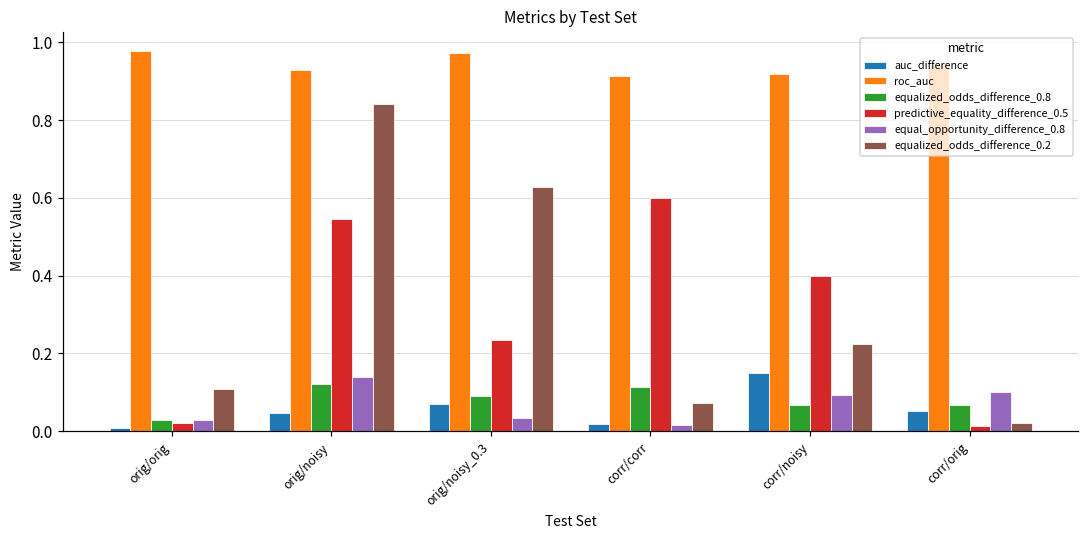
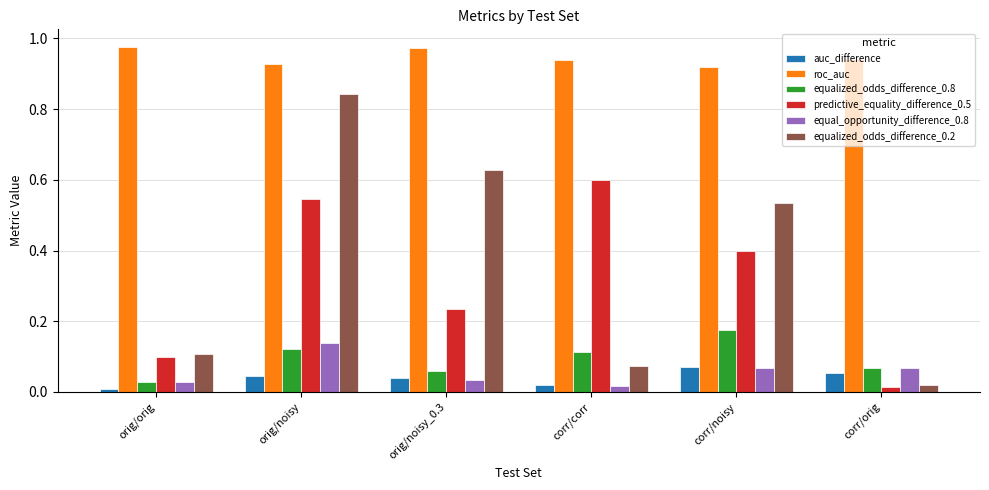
  {
    "auc_difference": {
      "orig/orig": 0.01,
      "orig/noisy": 0.05,
-     "orig/noisy_0.3": 0.07,
+     "orig/noisy_0.3": 0.04,
      "corr/corr": 0.02,
-     "corr/noisy": 0.15,
+     "corr/noisy": 0.07,
      "corr/orig": 0.05
    },
    "roc_auc": {
      "orig/orig": 0.98,
      "orig/noisy": 0.93,
      "orig/noisy_0.3": 0.97,
-     "corr/corr": 0.91,
+     "corr/corr": 0.94,
      "corr/noisy": 0.92
    },
    "equalized_odds_difference_0.8": {
      "orig/orig": 0.03,
      "orig/noisy": 0.12,
-     "orig/noisy_0.3": 0.09,
+     "orig/noisy_0.3": 0.06,
      "corr/corr": 0.11,
-     "corr/noisy": 0.07,
+     "corr/noisy": 0.17,
      "corr/orig": 0.07
    },
    "predictive_equality_difference_0.5": {
-     "orig/orig": 0.02,
+     "orig/orig": 0.10,
      "orig/noisy": 0.55,
      "orig/noisy_0.3": 0.23,
      "corr/corr": 0.60,
      "corr/noisy": 0.40,
      "corr/orig": 0.01
    },
    "equal_opportunity_difference_0.8": {
      "orig/orig": 0.03,
      "orig/noisy": 0.14,
      "orig/noisy_0.3": 0.03,
      "corr/corr": 0.02,
-     "corr/noisy": 0.09,
-     "corr/orig": 0.10
+     "corr/noisy": 0.07,
+     "corr/orig": 0.07
    },
    "equalized_odds_difference_0.2": {
      "orig/orig": 0.11,
      "orig/noisy": 0.84,
      "orig/noisy_0.3": 0.63,
      "corr/corr": 0.07,
-     "corr/noisy": 0.22,
+     "corr/noisy": 0.53,
      "corr/orig": 0.02
    }
  }
